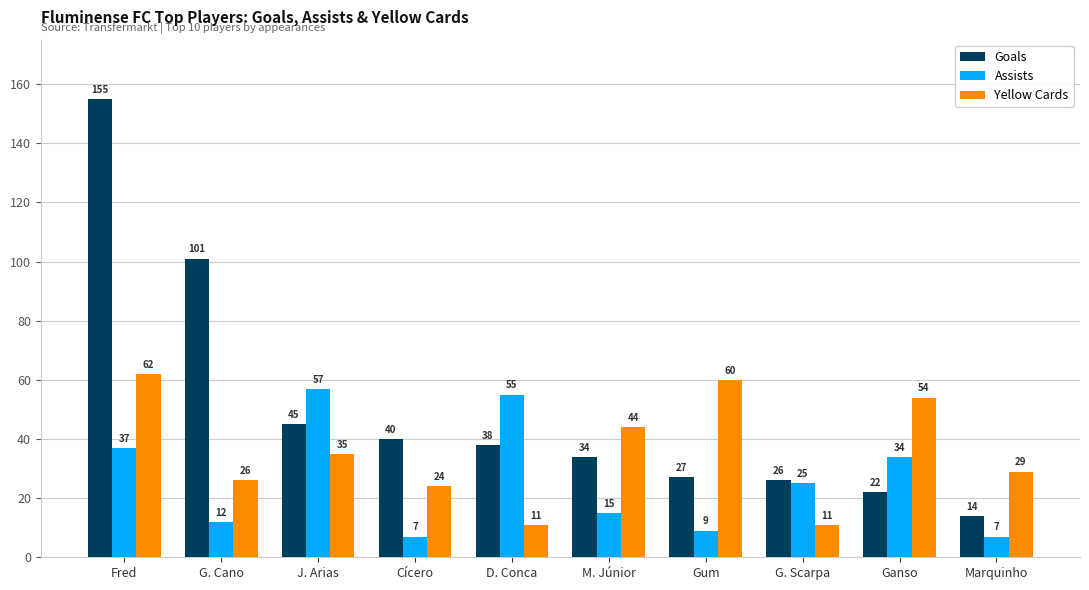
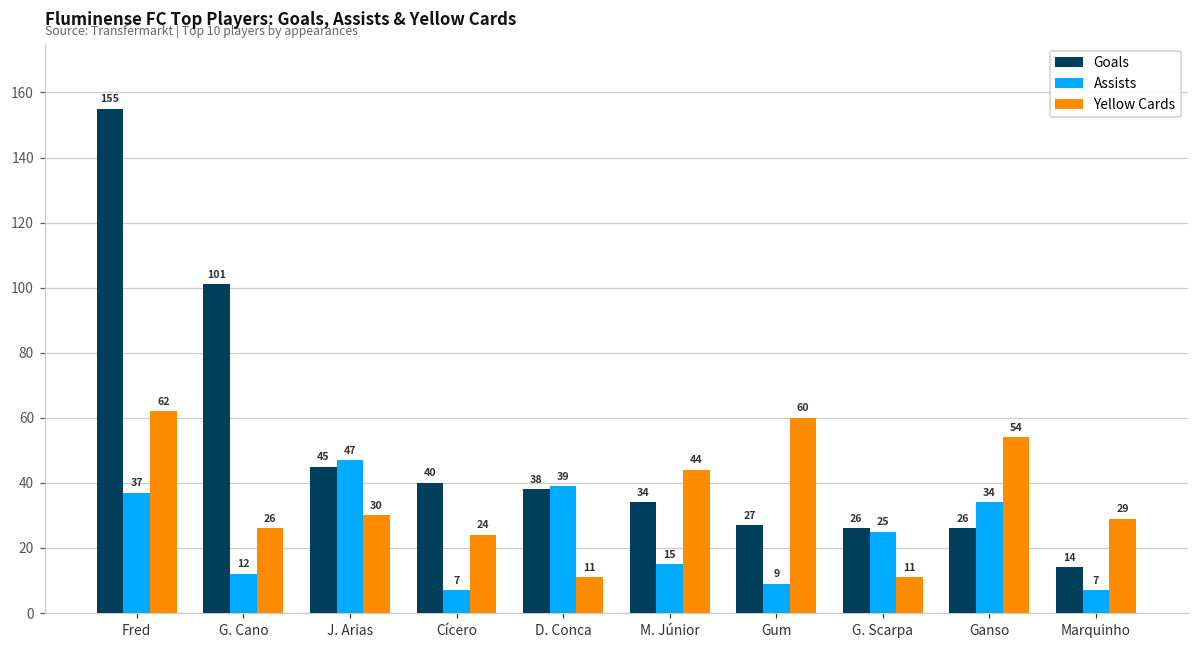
  {
    "Goals": {
      "Fred": 155,
      "G. Cano": 101,
      "J. Arias": 45,
      "Cícero": 40,
      "D. Conca": 38,
      "M. Júnior": 34,
      "Gum": 27,
      "G. Scarpa": 26,
-     "Ganso": 22,
+     "Ganso": 26,
      "Marquinho": 14
    },
    "Assists": {
      "Fred": 37,
      "G. Cano": 12,
-     "J. Arias": 57,
+     "J. Arias": 47,
      "Cícero": 7,
-     "D. Conca": 55,
+     "D. Conca": 39,
      "M. Júnior": 15,
      "Gum": 9,
      "G. Scarpa": 25,
      "Ganso": 34,
      "Marquinho": 7
    },
    "Yellow Cards": {
      "Fred": 62,
      "G. Cano": 26,
-     "J. Arias": 35,
+     "J. Arias": 30,
      "Cícero": 24,
      "D. Conca": 11,
      "M. Júnior": 44,
      "Gum": 60,
      "G. Scarpa": 11,
      "Ganso": 54,
      "Marquinho": 29
    }
  }
